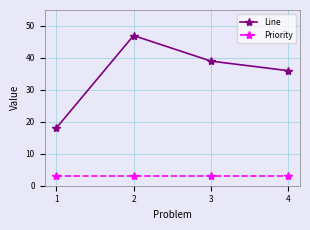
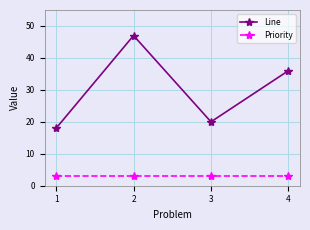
  {
    "Line": {
      "1": 18,
      "2": 47,
-     "3": 39,
+     "3": 20,
      "4": 36
    },
    "Priority": {
      "1": 3,
      "2": 3,
      "3": 3,
      "4": 3
    }
  }
